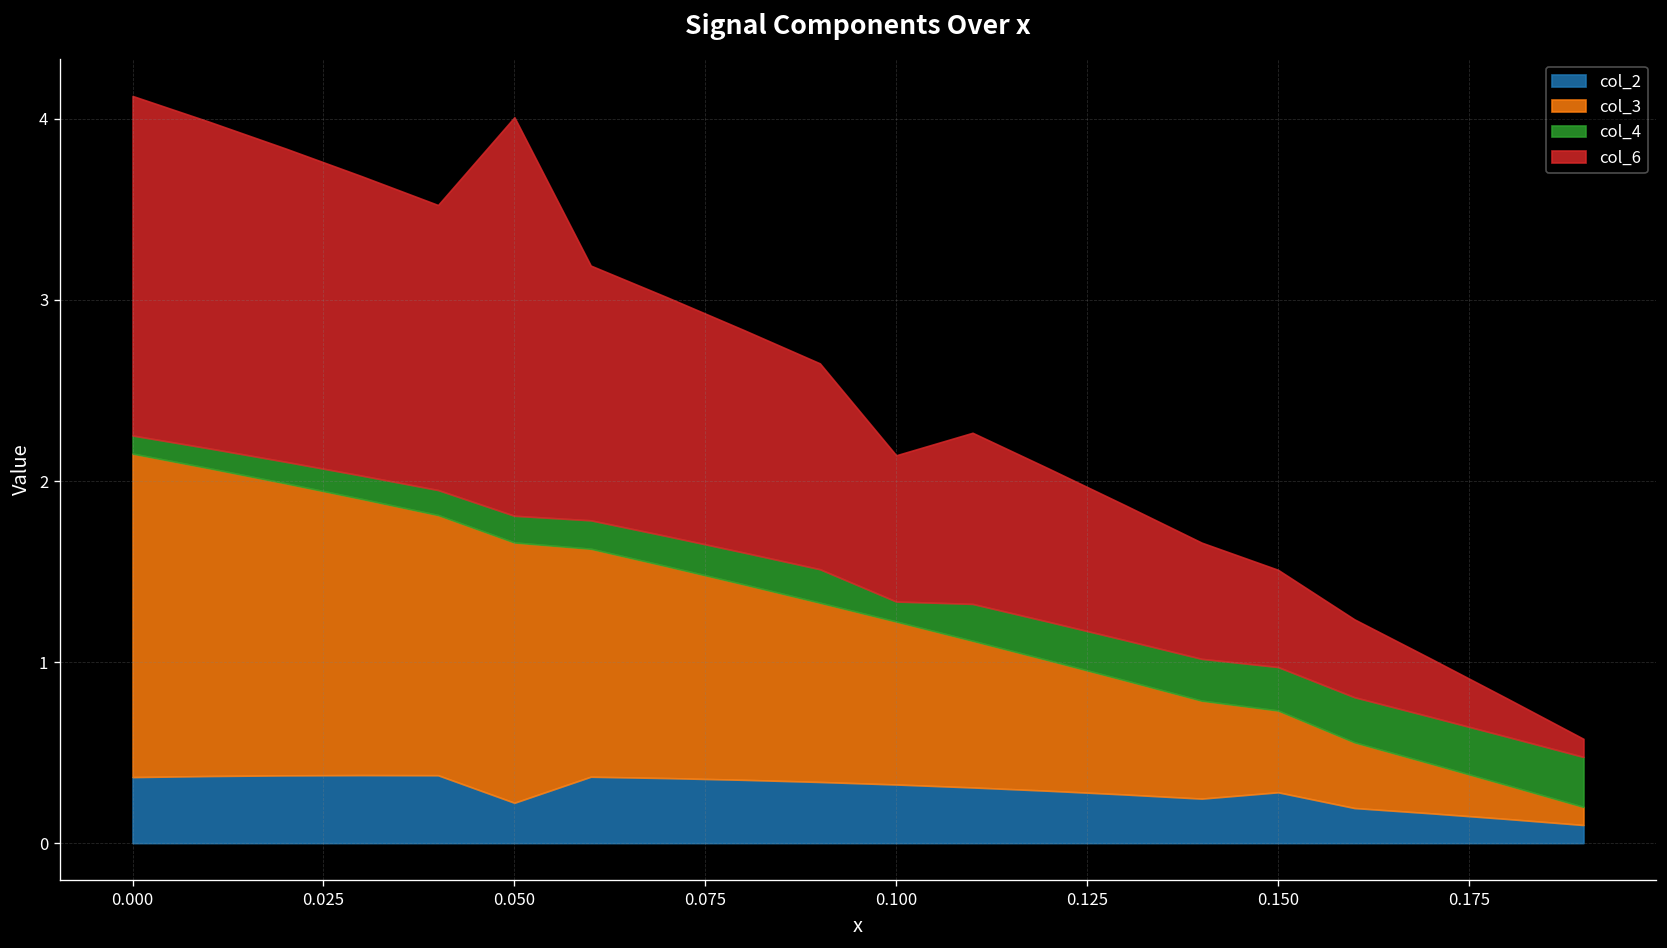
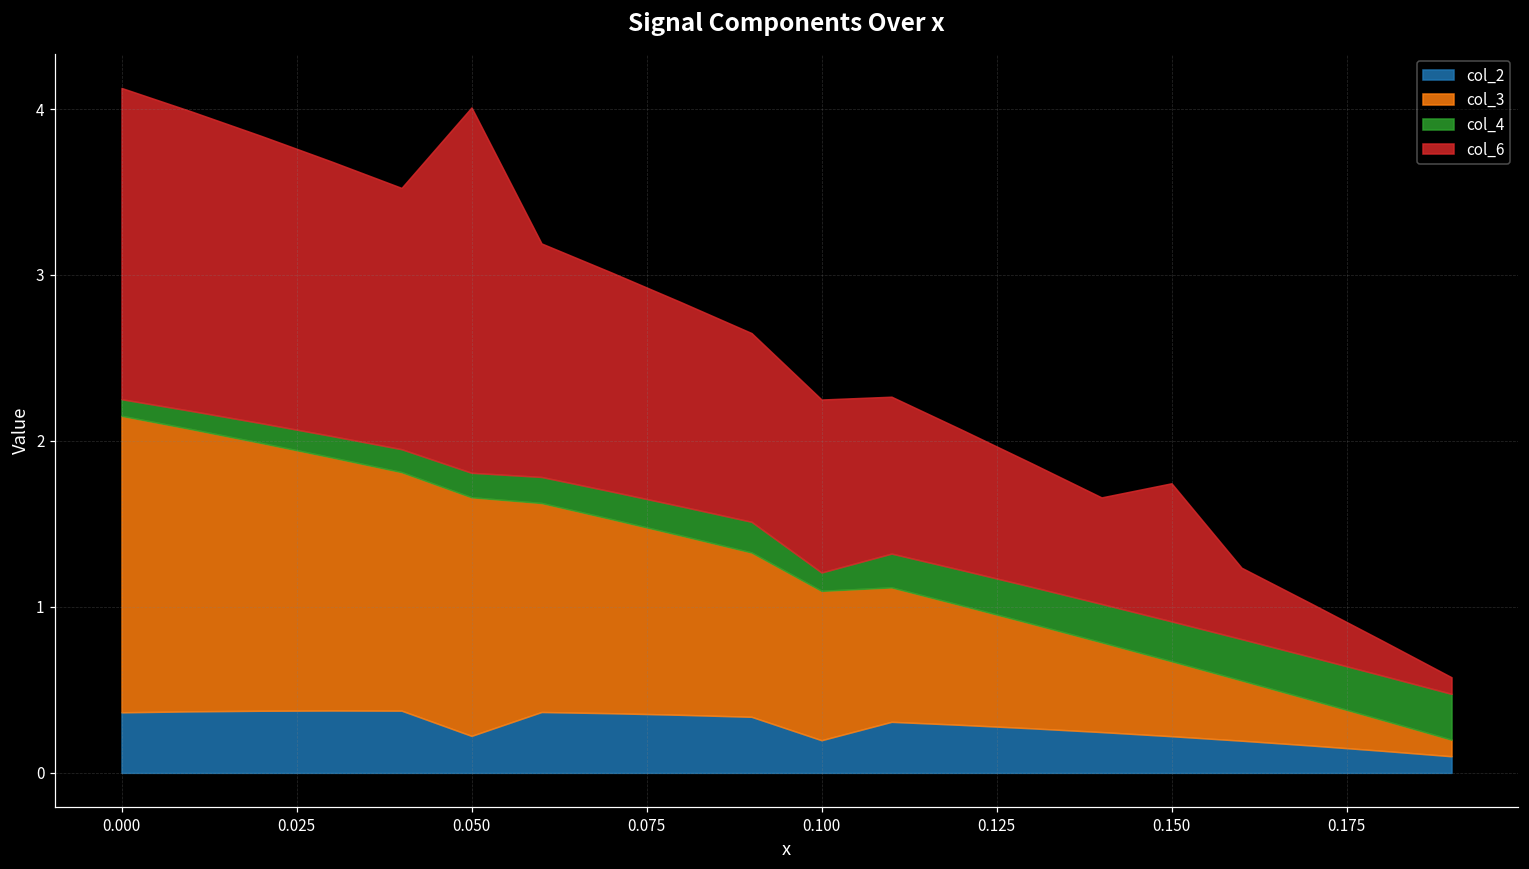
  {
    "col_2": {
      "0.000": 0.36,
      "0.050": 0.22,
-     "0.100": 0.32,
-     "0.150": 0.28
+     "0.100": 0.20,
+     "0.150": 0.22
    },
    "col_3": {
      "0.000": 1.79,
      "0.050": 1.44,
      "0.100": 0.90,
      "0.150": 0.45
    },
    "col_4": {
      "0.000": 0.10,
      "0.050": 0.15,
      "0.100": 0.11,
      "0.150": 0.24
    },
    "col_6": {
      "0.000": 1.88,
      "0.050": 2.20,
-     "0.100": 0.81,
-     "0.150": 0.54
+     "0.100": 1.04,
+     "0.150": 0.83
    }
  }
